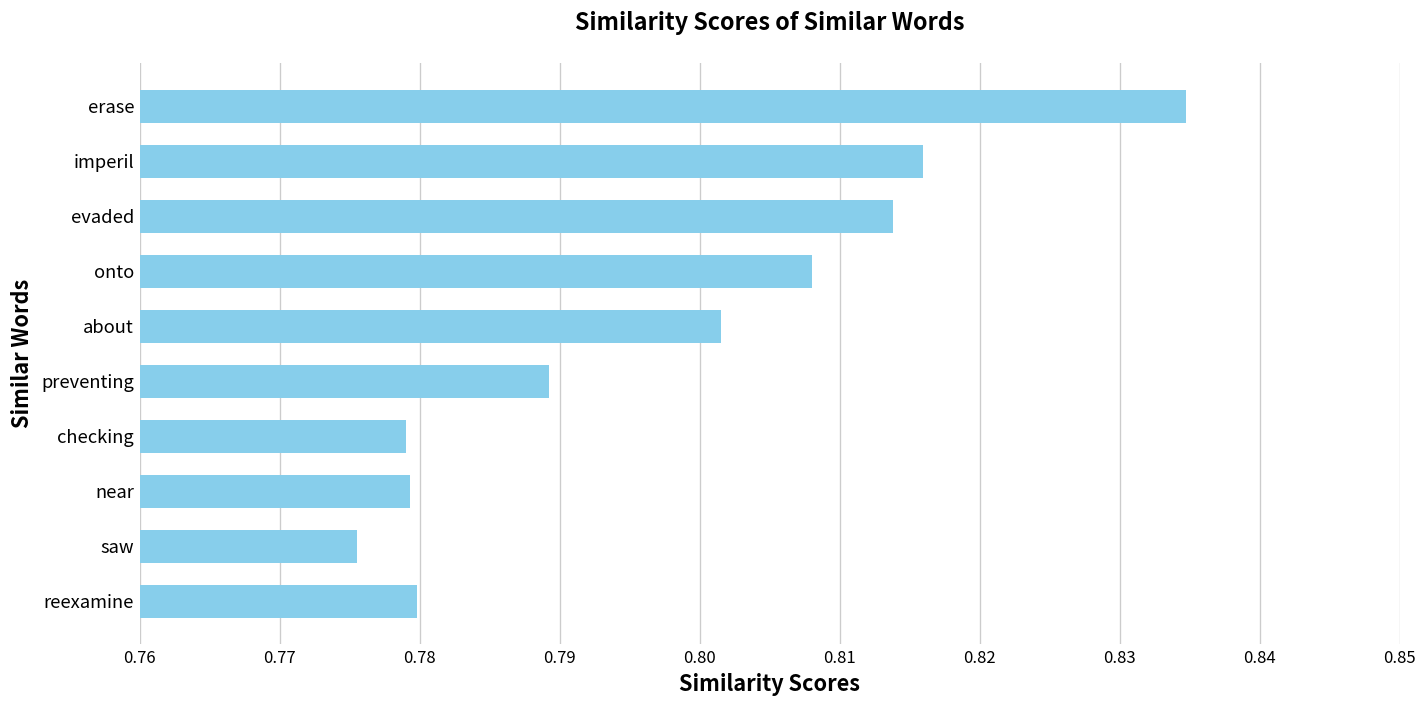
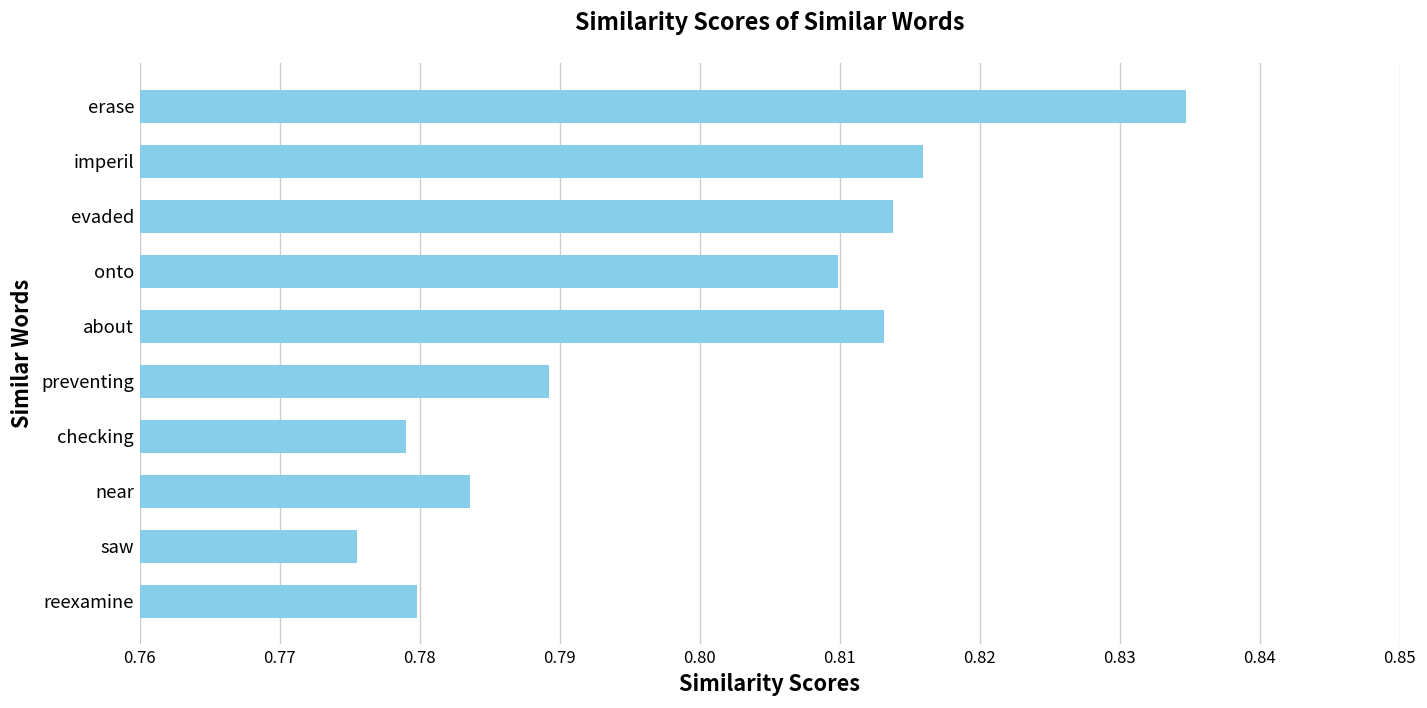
  {
    "erase": 0.8347,
    "imperil": 0.8159,
    "evaded": 0.8138,
-   "onto": 0.8080,
-   "about": 0.8015,
+   "onto": 0.8099,
+   "about": 0.8131,
    "preventing": 0.7892,
    "checking": 0.7790,
-   "near": 0.7793,
+   "near": 0.7836,
    "saw": 0.7755,
    "reexamine": 0.7798
  }
